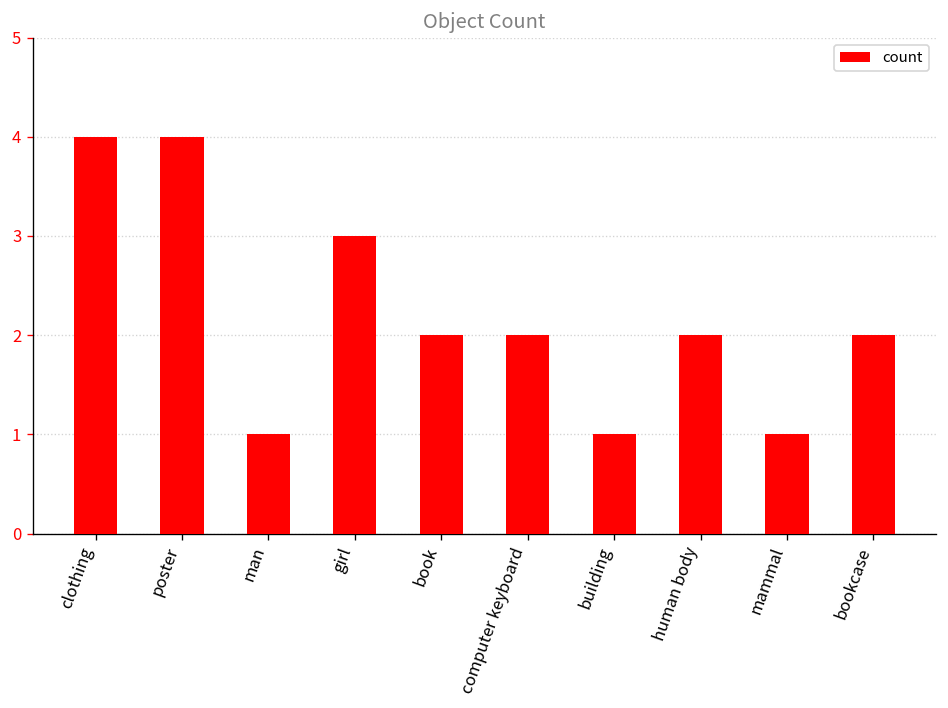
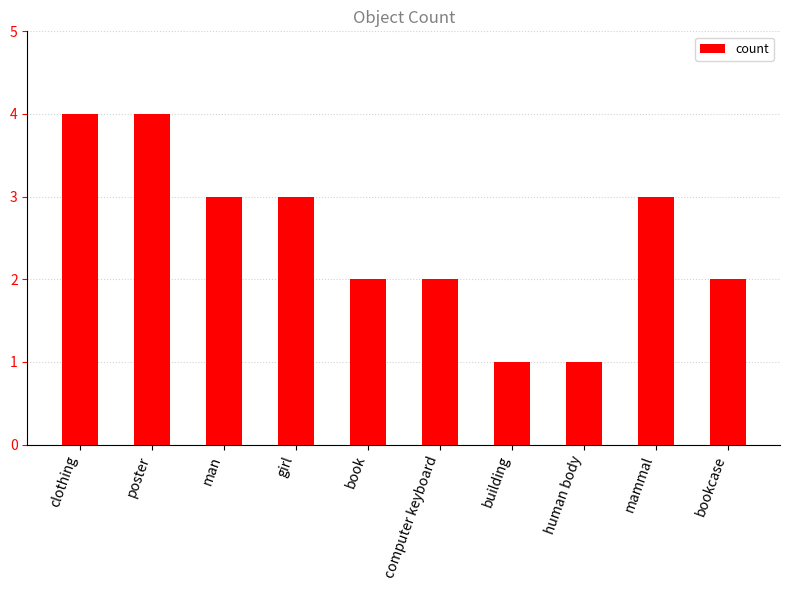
  {
    "clothing": 4,
    "poster": 4,
-   "man": 1,
+   "man": 3,
    "girl": 3,
    "book": 2,
    "computer keyboard": 2,
    "building": 1,
-   "human body": 2,
-   "mammal": 1,
+   "human body": 1,
+   "mammal": 3,
    "bookcase": 2
  }
